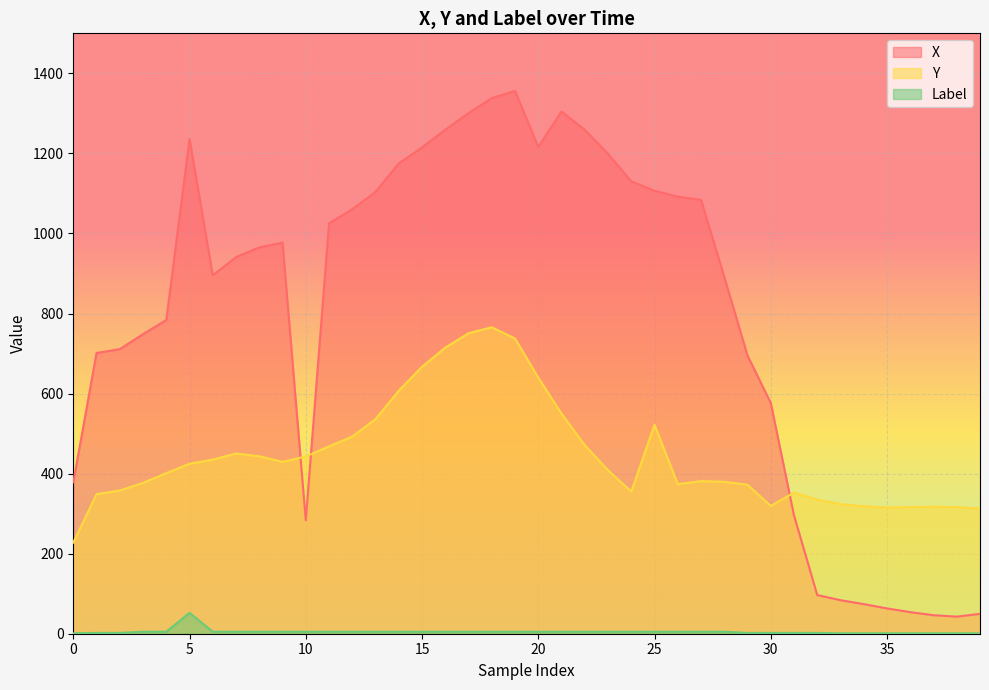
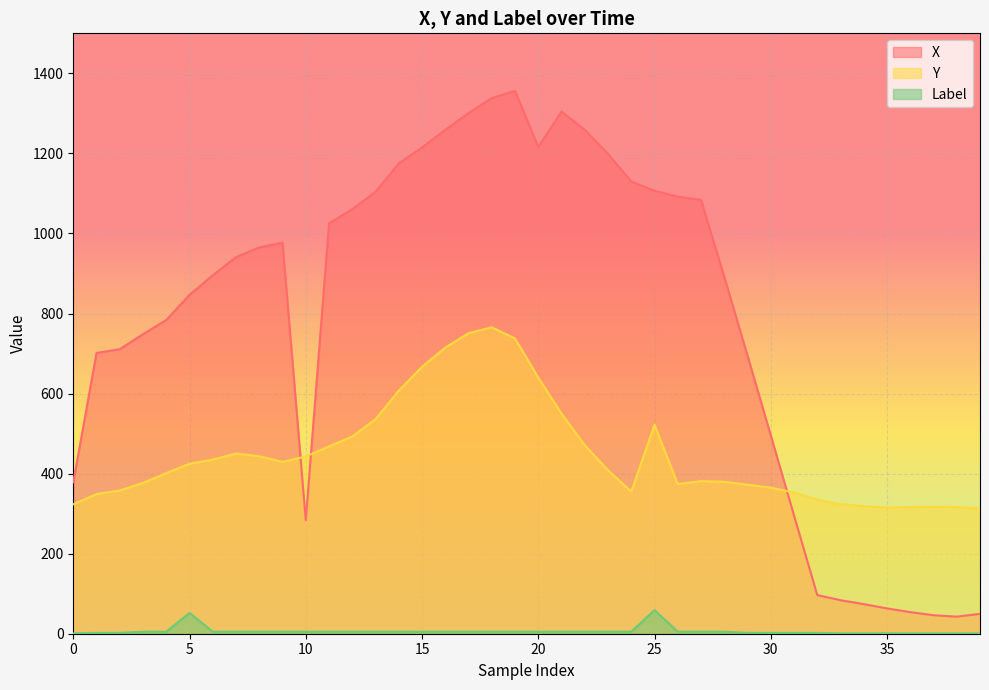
  {
    "X": {
      "0": 380,
-     "5": 1240,
+     "5": 850,
      "10": 280,
      "15": 1220,
      "20": 1220,
      "25": 1110,
-     "30": 580,
+     "30": 500,
      "35": 60
    },
    "Y": {
-     "0": 230,
+     "0": 320,
      "5": 420,
      "10": 440,
      "15": 670,
      "20": 640,
      "25": 520,
-     "30": 320,
+     "30": 370,
      "35": 320
    },
    "Label": {
      "0": 0,
      "5": 50,
      "10": 10,
      "15": 10,
      "20": 10,
-     "25": 10,
+     "25": 60,
      "30": 0,
      "35": 0
    }
  }
